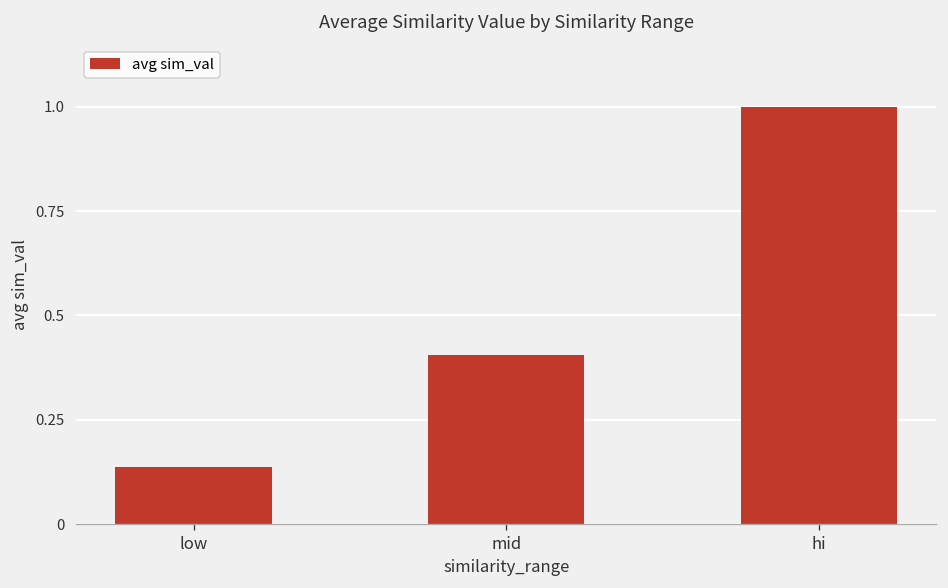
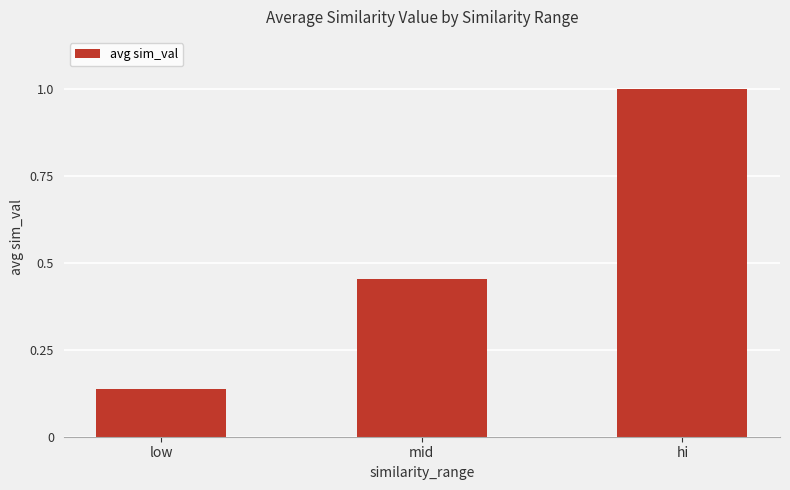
  {
    "low": 0.14,
-   "mid": 0.41,
+   "mid": 0.45,
    "hi": 1.00
  }
